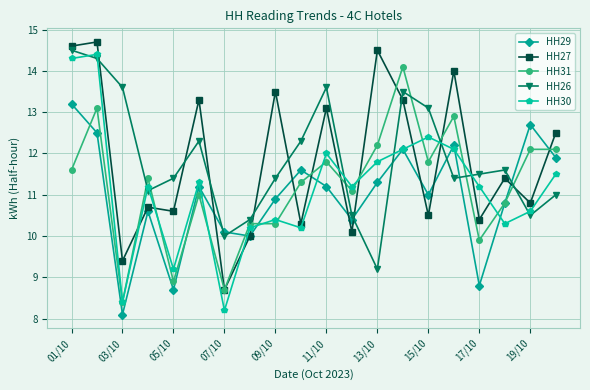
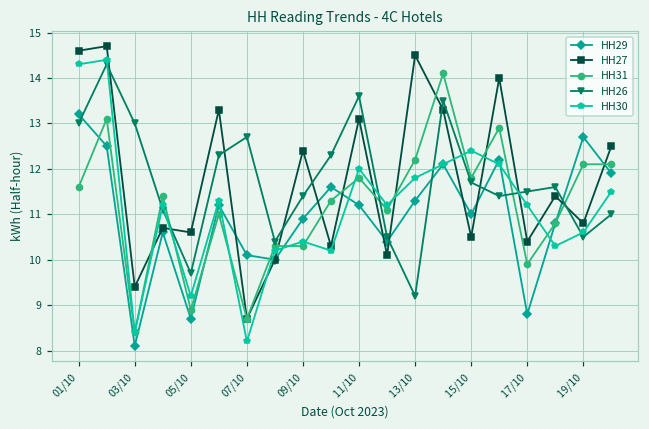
  {
    "HH27": {
      "01/10": 14.6,
      "03/10": 9.4,
      "05/10": 10.6,
-     "09/10": 13.5,
+     "09/10": 12.4,
      "11/10": 13.1,
      "13/10": 14.5,
      "15/10": 10.5,
      "17/10": 10.4,
      "19/10": 10.8
    },
    "HH26": {
-     "01/10": 14.5,
-     "03/10": 13.6,
-     "05/10": 11.4,
-     "07/10": 10.0,
+     "01/10": 13.0,
+     "03/10": 13.0,
+     "05/10": 9.7,
+     "07/10": 12.7,
      "09/10": 11.4,
      "11/10": 13.6,
      "13/10": 9.2,
-     "15/10": 13.1,
+     "15/10": 11.7,
      "17/10": 11.5,
      "19/10": 10.5
    }
  }
